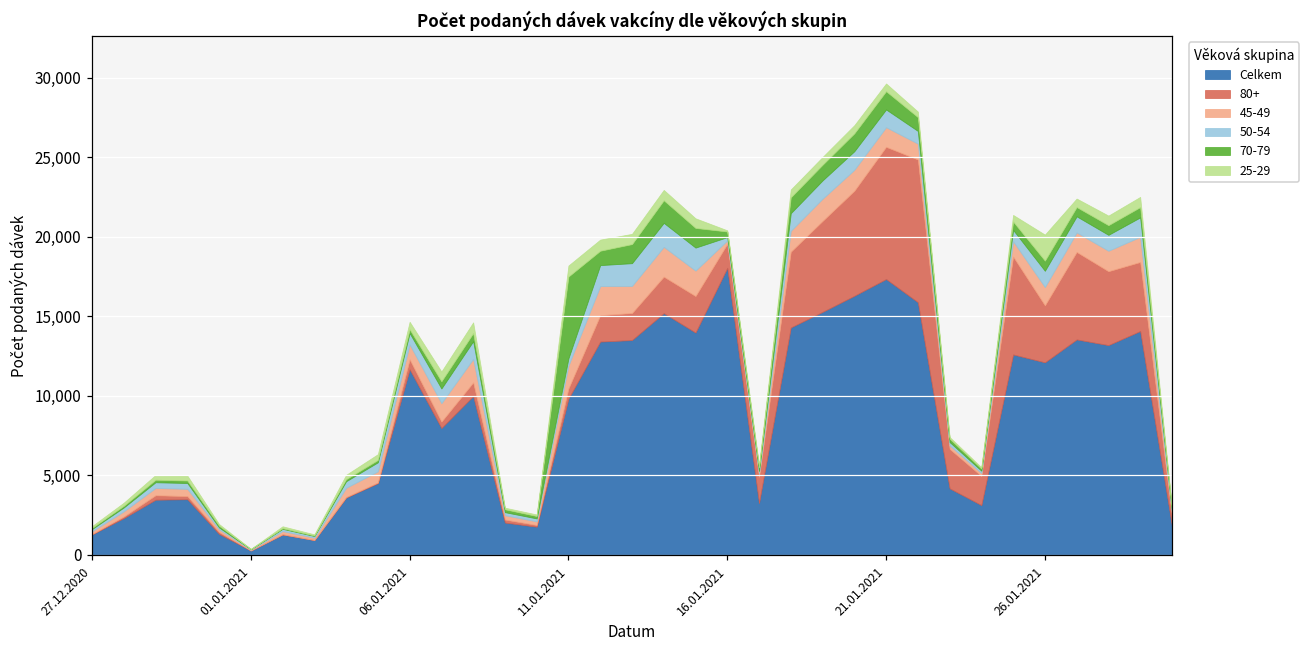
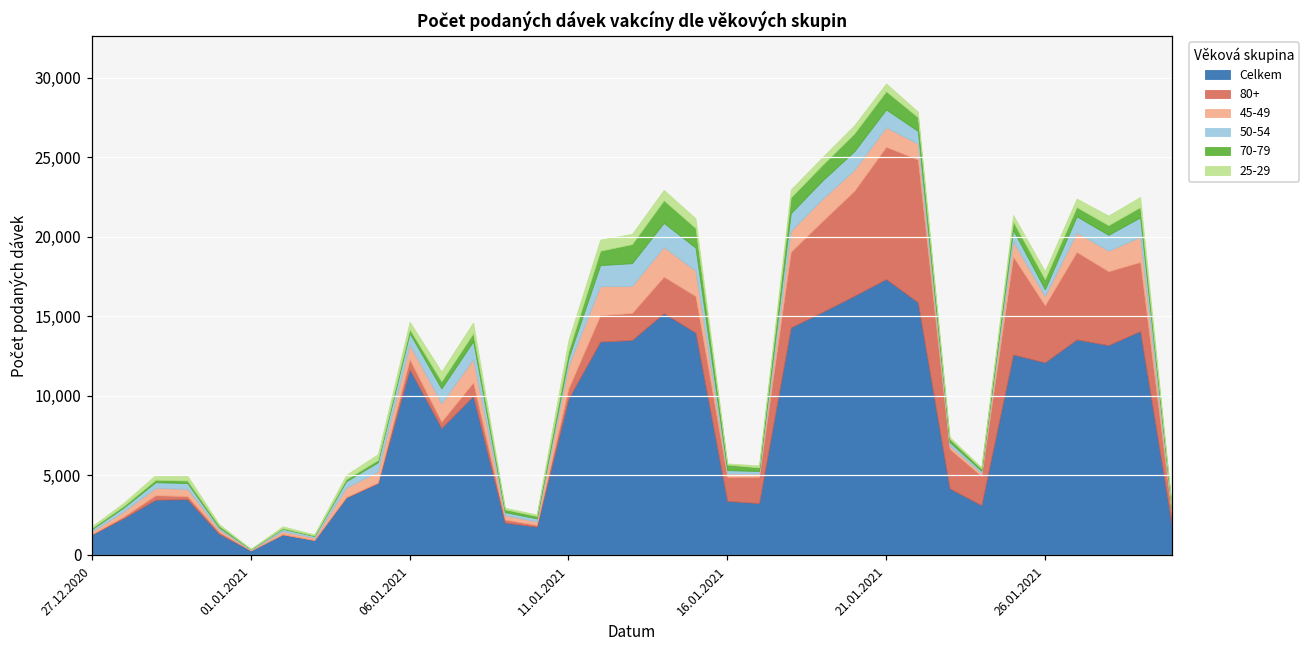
  {
    "Celkem": {
      "06.01.2021": "11,700",
      "11.01.2021": "9,800",
-     "16.01.2021": "18,000",
+     "16.01.2021": "3,400",
      "21.01.2021": "17,300",
      "26.01.2021": "12,100"
    },
    "80+": {
      "06.01.2021": "600",
      "11.01.2021": "600",
      "16.01.2021": "1,500",
      "21.01.2021": "8,300",
      "26.01.2021": "3,600"
    },
    "45-49": {
      "06.01.2021": "900",
      "11.01.2021": "1,400",
      "16.01.2021": "200",
      "21.01.2021": "1,200",
-     "26.01.2021": "1,100"
+     "26.01.2021": "600"
    },
    "50-54": {
      "06.01.2021": "700",
      "11.01.2021": "500",
      "16.01.2021": "200",
      "21.01.2021": "1,100",
-     "26.01.2021": "1,000"
+     "26.01.2021": "400"
    },
    "70-79": {
      "06.01.2021": "200",
-     "11.01.2021": "5,100",
+     "11.01.2021": "500",
      "21.01.2021": "1,100",
      "26.01.2021": "600"
    },
    "25-29": {
      "06.01.2021": "500",
      "11.01.2021": "700",
      "21.01.2021": "500",
-     "26.01.2021": "1,600"
+     "26.01.2021": "500"
    }
  }
